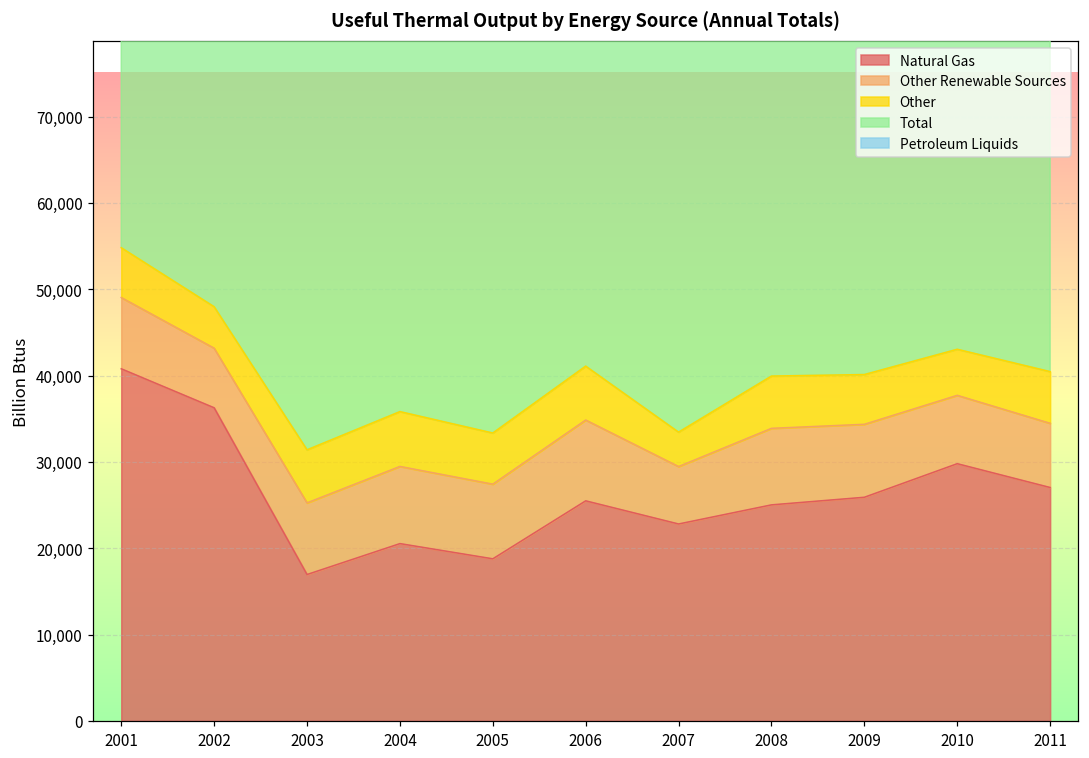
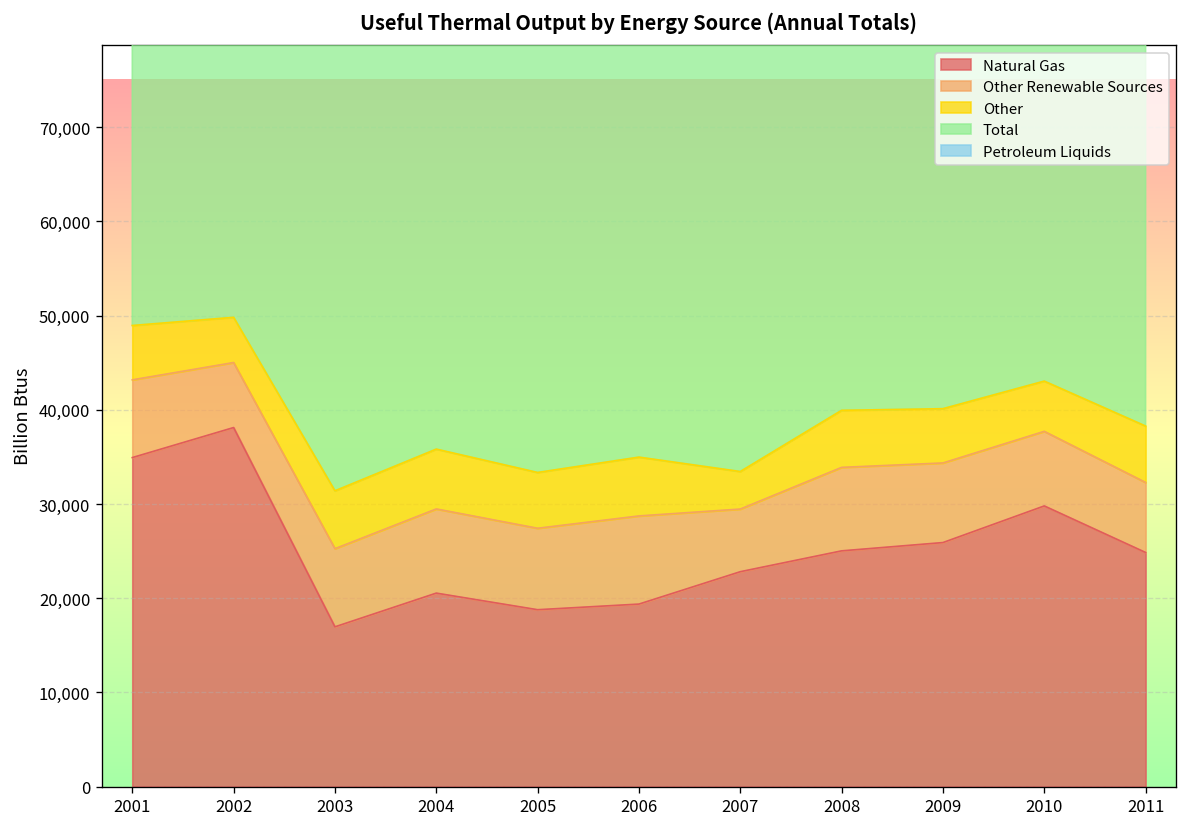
  {
    "Natural Gas": {
-     "2001": "41,000",
-     "2002": "36,000",
+     "2001": "35,000",
+     "2002": "38,000",
      "2003": "17,000",
      "2004": "21,000",
      "2005": "19,000",
-     "2006": "25,000",
+     "2006": "19,000",
      "2007": "23,000",
      "2008": "25,000",
      "2009": "26,000",
      "2010": "30,000",
-     "2011": "27,000"
+     "2011": "25,000"
    },
    "Other Renewable Sources": {
      "2001": "8,000",
      "2002": "7,000",
      "2003": "8,000",
      "2004": "9,000",
      "2005": "9,000",
      "2006": "9,000",
      "2007": "7,000",
      "2008": "9,000",
      "2009": "8,000",
      "2010": "8,000",
      "2011": "7,000"
    },
    "Other": {
      "2001": "6,000",
      "2002": "5,000",
      "2003": "6,000",
      "2004": "6,000",
      "2005": "6,000",
      "2006": "6,000",
      "2007": "4,000",
      "2008": "6,000",
      "2009": "6,000",
      "2010": "5,000",
      "2011": "6,000"
    }
  }
